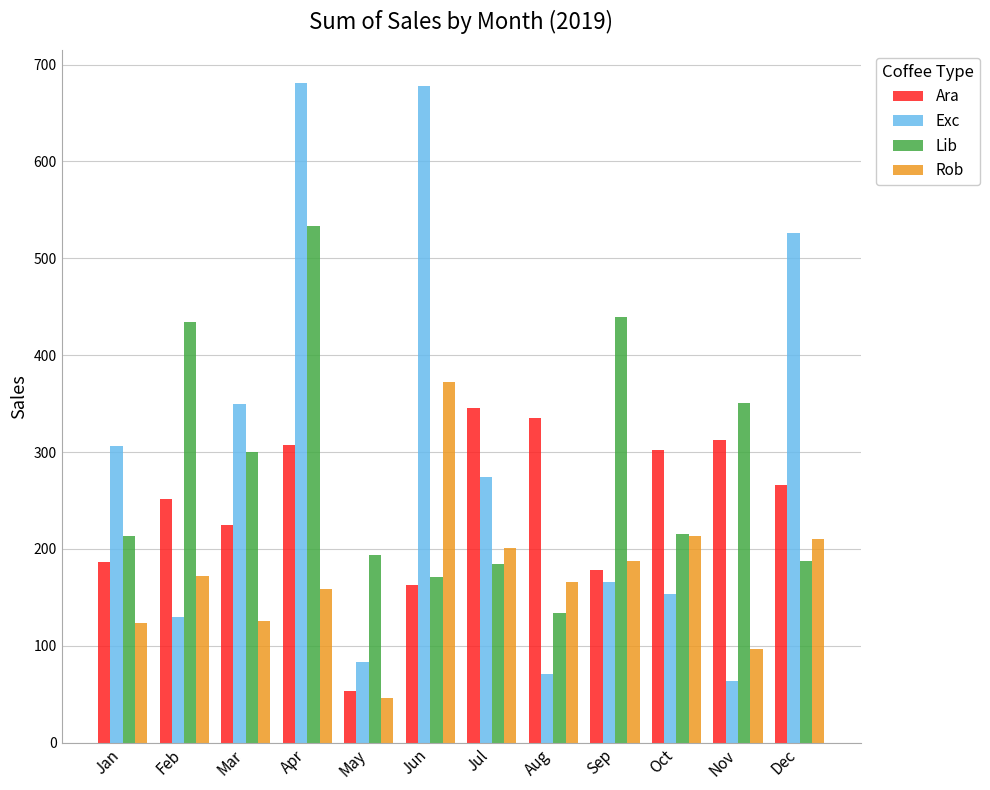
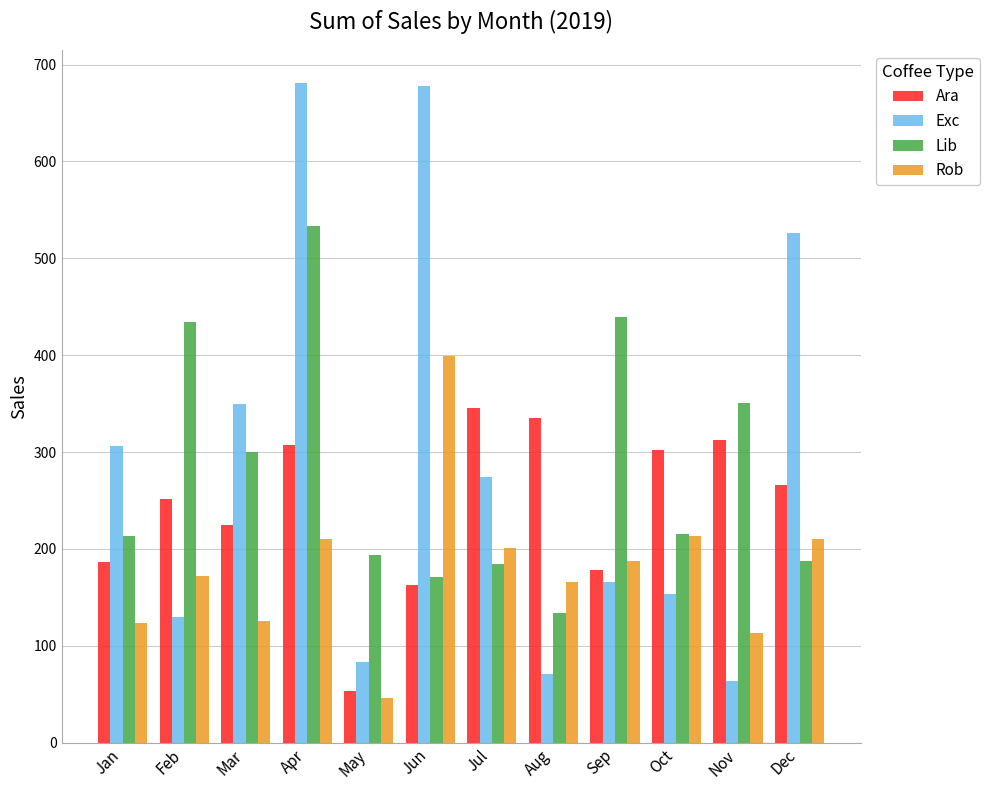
  {
    "Ara": {
      "Jan": 190,
      "Feb": 250,
      "Mar": 220,
      "Apr": 310,
      "May": 50,
      "Jun": 160,
      "Jul": 350,
      "Aug": 330,
      "Sep": 180,
      "Oct": 300,
      "Nov": 310,
      "Dec": 270
    },
    "Exc": {
      "Jan": 310,
      "Feb": 130,
      "Mar": 350,
      "Apr": 680,
      "May": 80,
      "Jun": 680,
      "Jul": 270,
      "Aug": 70,
      "Sep": 170,
      "Oct": 150,
      "Nov": 60,
      "Dec": 530
    },
    "Lib": {
      "Jan": 210,
      "Feb": 430,
      "Mar": 300,
      "Apr": 530,
      "May": 190,
      "Jun": 170,
      "Jul": 180,
      "Aug": 130,
      "Sep": 440,
      "Oct": 220,
      "Nov": 350,
      "Dec": 190
    },
    "Rob": {
      "Jan": 120,
      "Feb": 170,
      "Mar": 130,
-     "Apr": 160,
+     "Apr": 210,
      "May": 50,
-     "Jun": 370,
+     "Jun": 400,
      "Jul": 200,
      "Aug": 170,
      "Sep": 190,
      "Oct": 210,
-     "Nov": 100,
+     "Nov": 110,
      "Dec": 210
    }
  }
